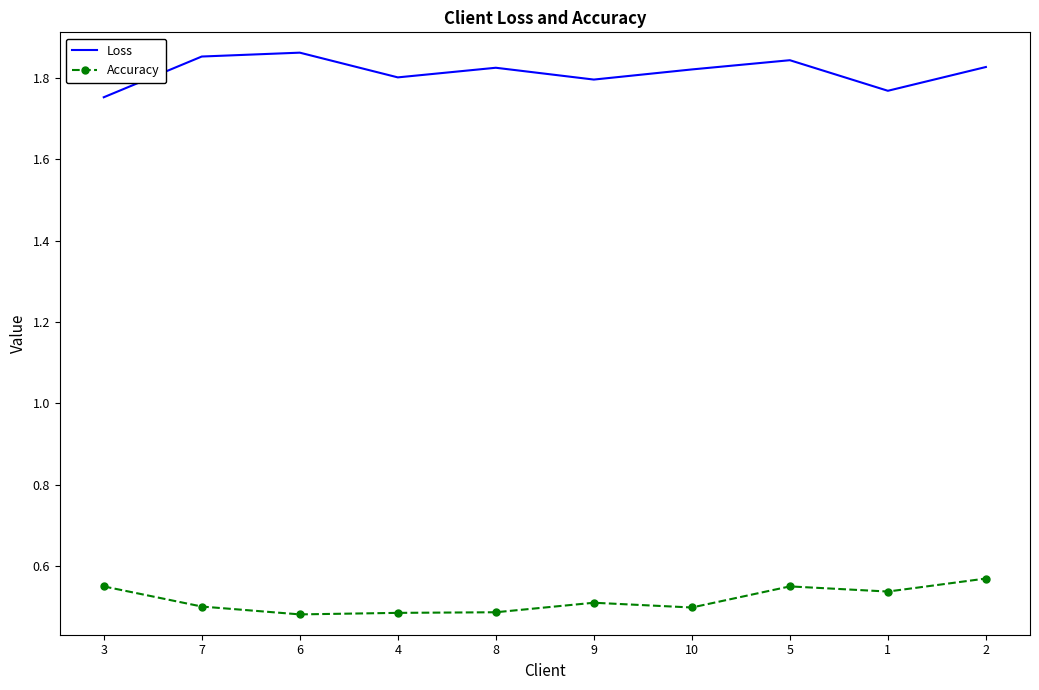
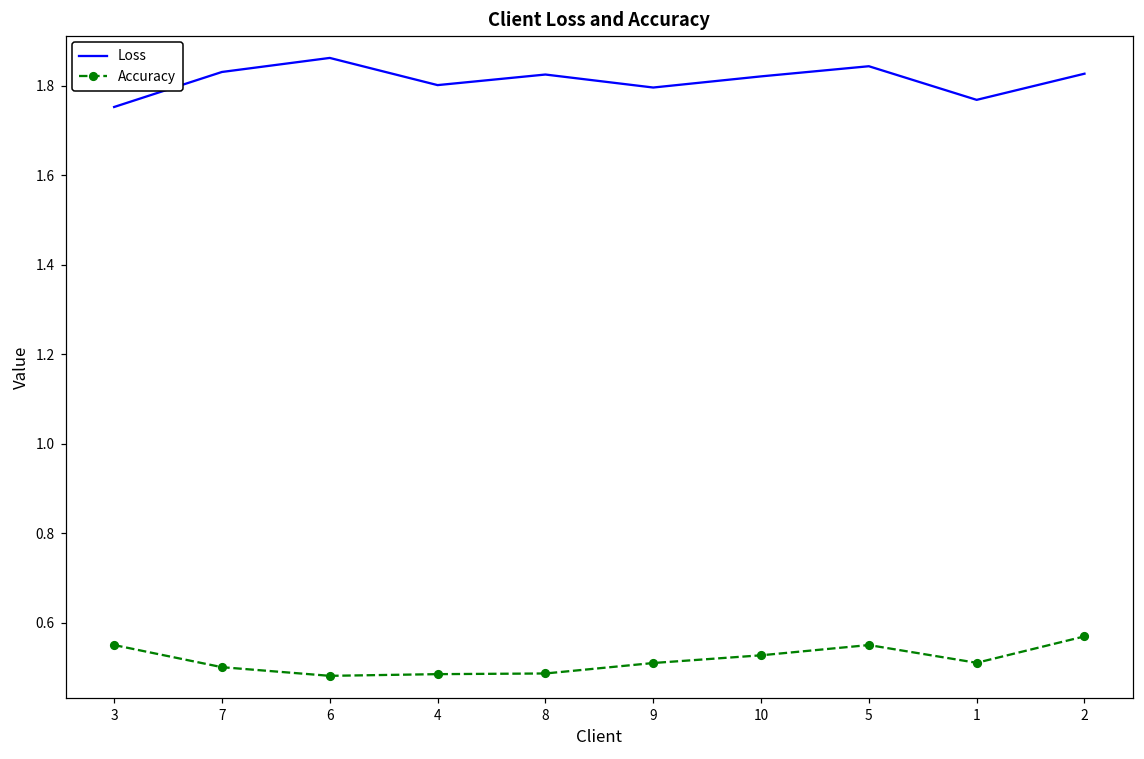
  {
    "Loss": {
      "3": 1.75,
-     "7": 1.85,
+     "7": 1.83,
      "6": 1.86,
      "4": 1.80,
      "8": 1.83,
      "9": 1.80,
      "10": 1.82,
      "5": 1.84,
      "1": 1.77,
      "2": 1.83
    },
    "Accuracy": {
      "3": 0.55,
      "7": 0.50,
      "6": 0.48,
      "4": 0.48,
      "8": 0.49,
      "9": 0.51,
-     "10": 0.50,
+     "10": 0.53,
      "5": 0.55,
-     "1": 0.54,
+     "1": 0.51,
      "2": 0.57
    }
  }
